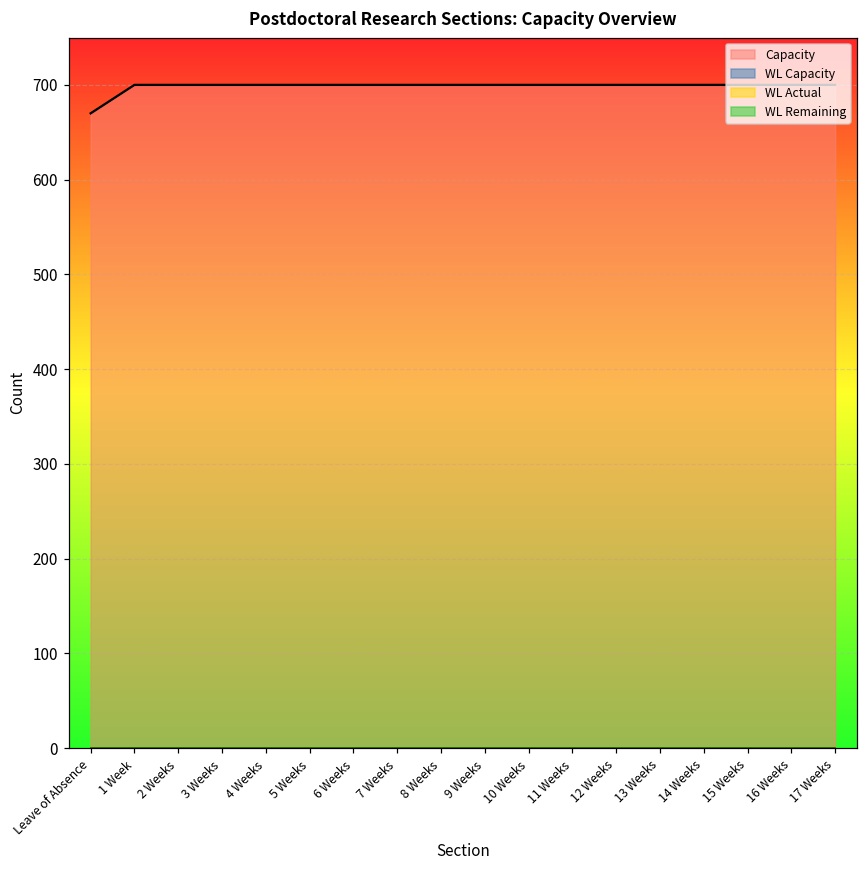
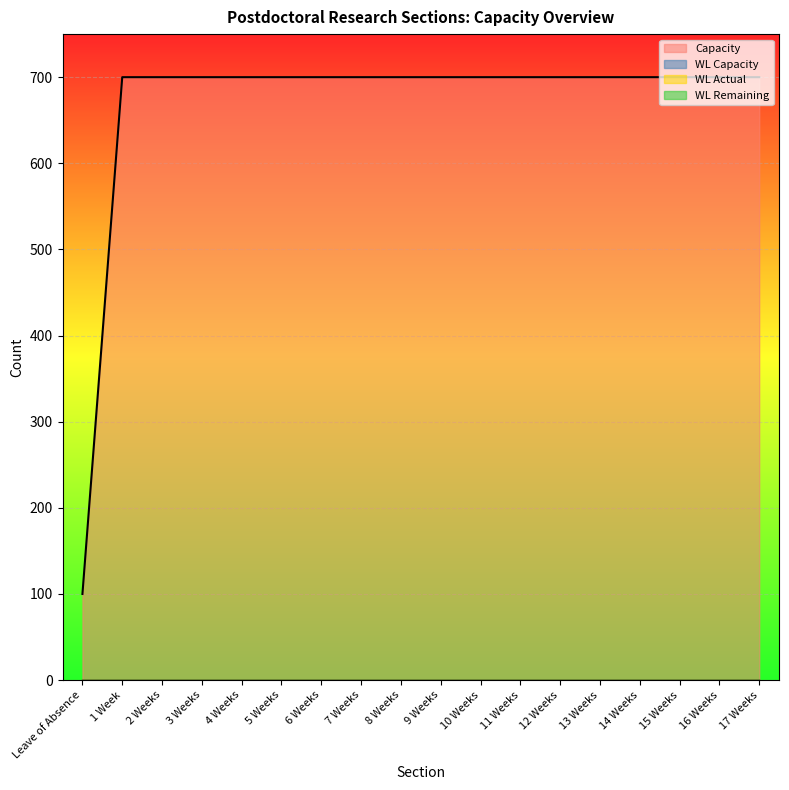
  {
    "Capacity": {
-     "Leave of Absence": 670,
+     "Leave of Absence": 100,
      "1 Week": 700,
      "2 Weeks": 700,
      "3 Weeks": 700,
      "4 Weeks": 700,
      "5 Weeks": 700,
      "6 Weeks": 700,
      "7 Weeks": 700,
      "8 Weeks": 700,
      "9 Weeks": 700,
      "10 Weeks": 700,
      "11 Weeks": 700,
      "12 Weeks": 700,
      "13 Weeks": 700,
      "14 Weeks": 700
    },
    "WL Remaining": {
      "Leave of Absence": 0,
      "1 Week": 0,
      "2 Weeks": 0,
      "3 Weeks": 0,
      "4 Weeks": 0,
      "5 Weeks": 0,
      "6 Weeks": 0,
      "7 Weeks": 0,
      "8 Weeks": 0,
      "9 Weeks": 0,
      "10 Weeks": 0,
      "11 Weeks": 0,
      "12 Weeks": 0,
      "13 Weeks": 0,
      "14 Weeks": 0,
      "15 Weeks": 0,
      "16 Weeks": 0,
      "17 Weeks": 0
    }
  }
